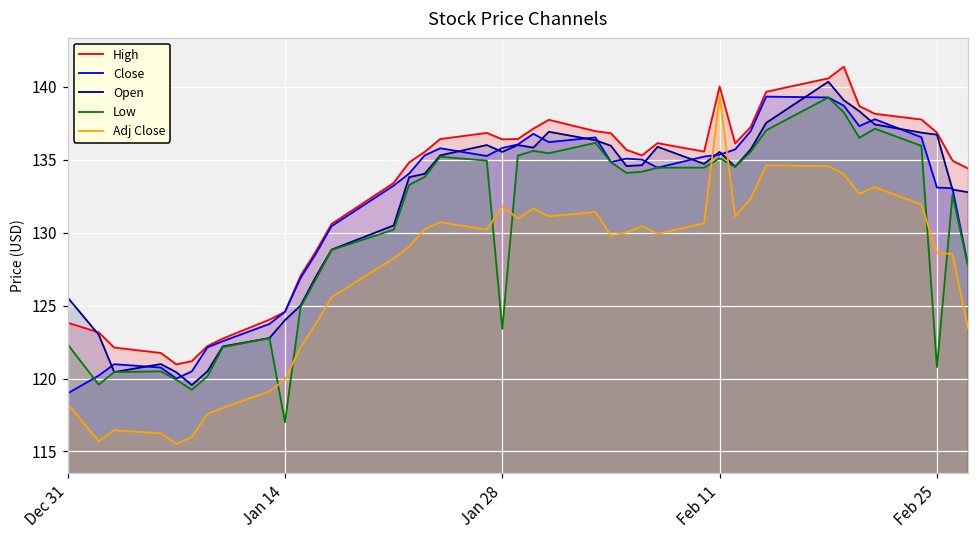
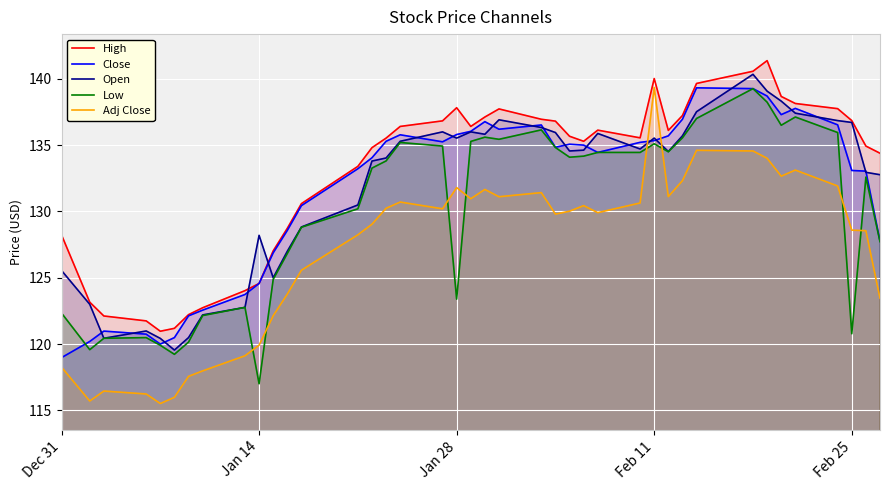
  {
    "High": {
-     "Dec 31": 123.8,
-     "Jan 28": 136.4,
+     "Dec 31": 128.2,
+     "Jan 28": 137.8,
      "Feb 11": 140.0
    },
    "Close": {
      "Dec 31": 119.0,
      "Jan 28": 135.8,
      "Feb 25": 133.1
    },
    "Open": {
      "Dec 31": 125.6,
-     "Jan 14": 124.0,
+     "Jan 14": 128.2,
      "Jan 28": 135.5
    },
    "Low": {
      "Dec 31": 122.3,
      "Jan 14": 117.0,
      "Jan 28": 123.4,
      "Feb 11": 135.1,
      "Feb 25": 120.8
    },
    "Adj Close": {
      "Dec 31": 118.3,
      "Jan 14": 119.9,
      "Jan 28": 131.8,
      "Feb 11": 139.4,
      "Feb 25": 128.6
    }
  }
